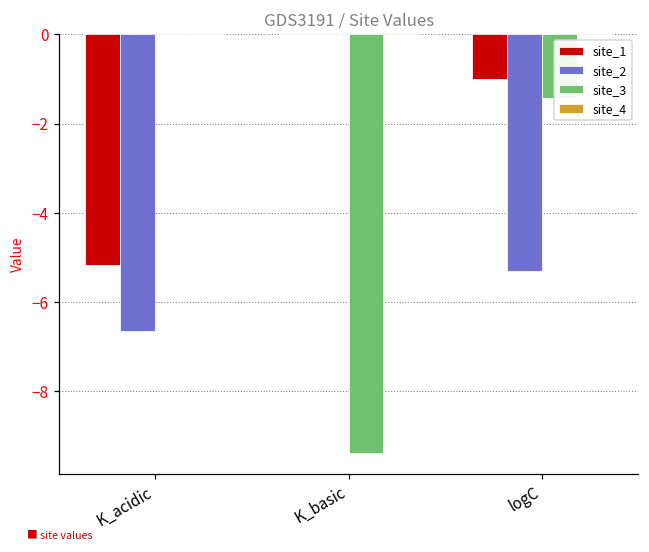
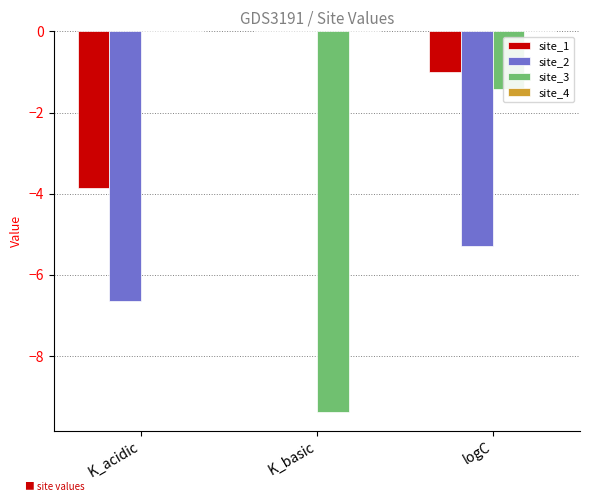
  {
    "site_1": {
-     "K_acidic": -5.2,
+     "K_acidic": -3.9,
      "K_basic": 0.0,
      "logC": -1.0
    },
    "site_2": {
      "K_acidic": -6.6,
      "K_basic": 0.0,
      "logC": -5.3
    },
    "site_3": {
      "K_acidic": 0.0,
      "K_basic": -9.4
    },
    "site_4": {
      "K_acidic": 0.0,
      "K_basic": 0.0,
      "logC": 0.0
    }
  }
